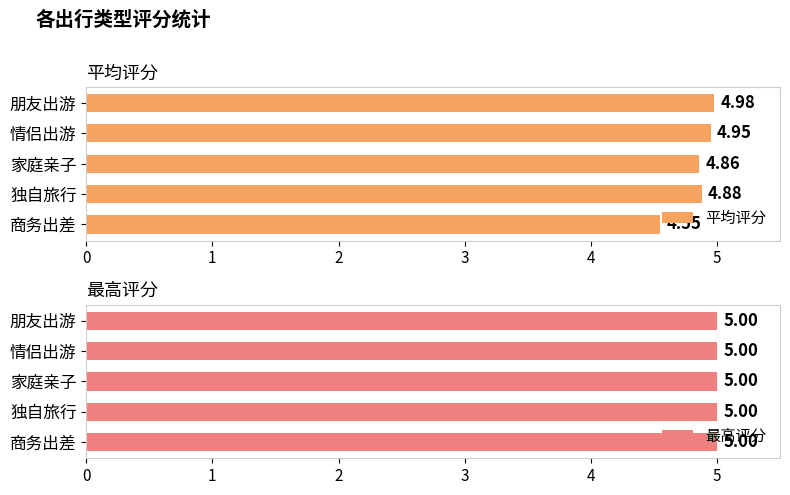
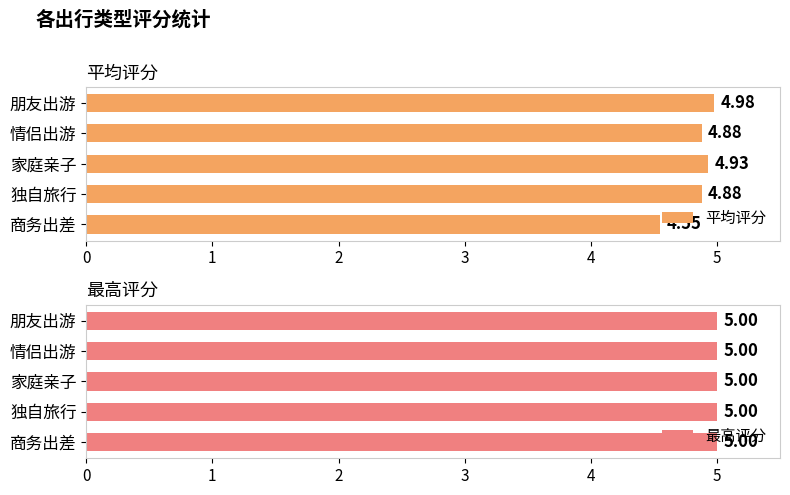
  {
    "平均评分": {
      "朋友出游": 4.98,
-     "情侣出游": 4.95,
-     "家庭亲子": 4.86,
+     "情侣出游": 4.88,
+     "家庭亲子": 4.93,
      "独自旅行": 4.88
    },
    "最高评分": {
      "朋友出游": 5.00,
      "情侣出游": 5.00,
      "家庭亲子": 5.00,
      "独自旅行": 5.00
    }
  }
